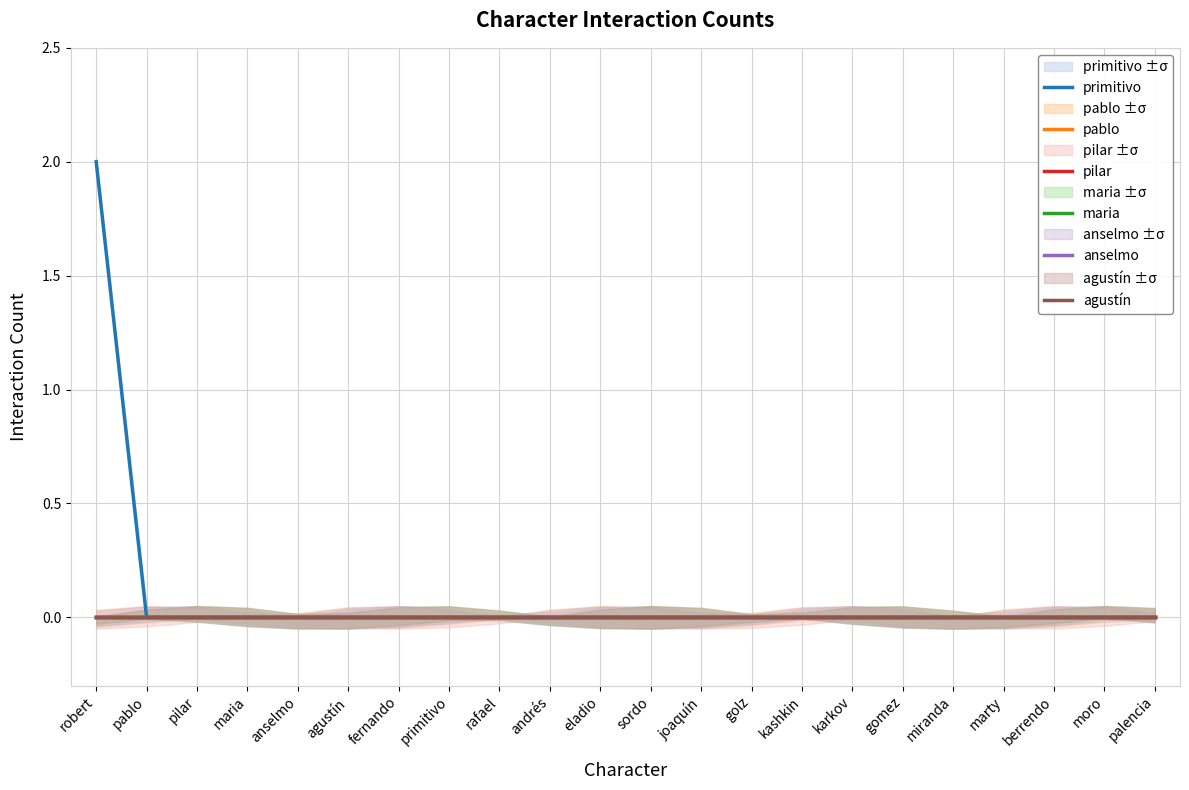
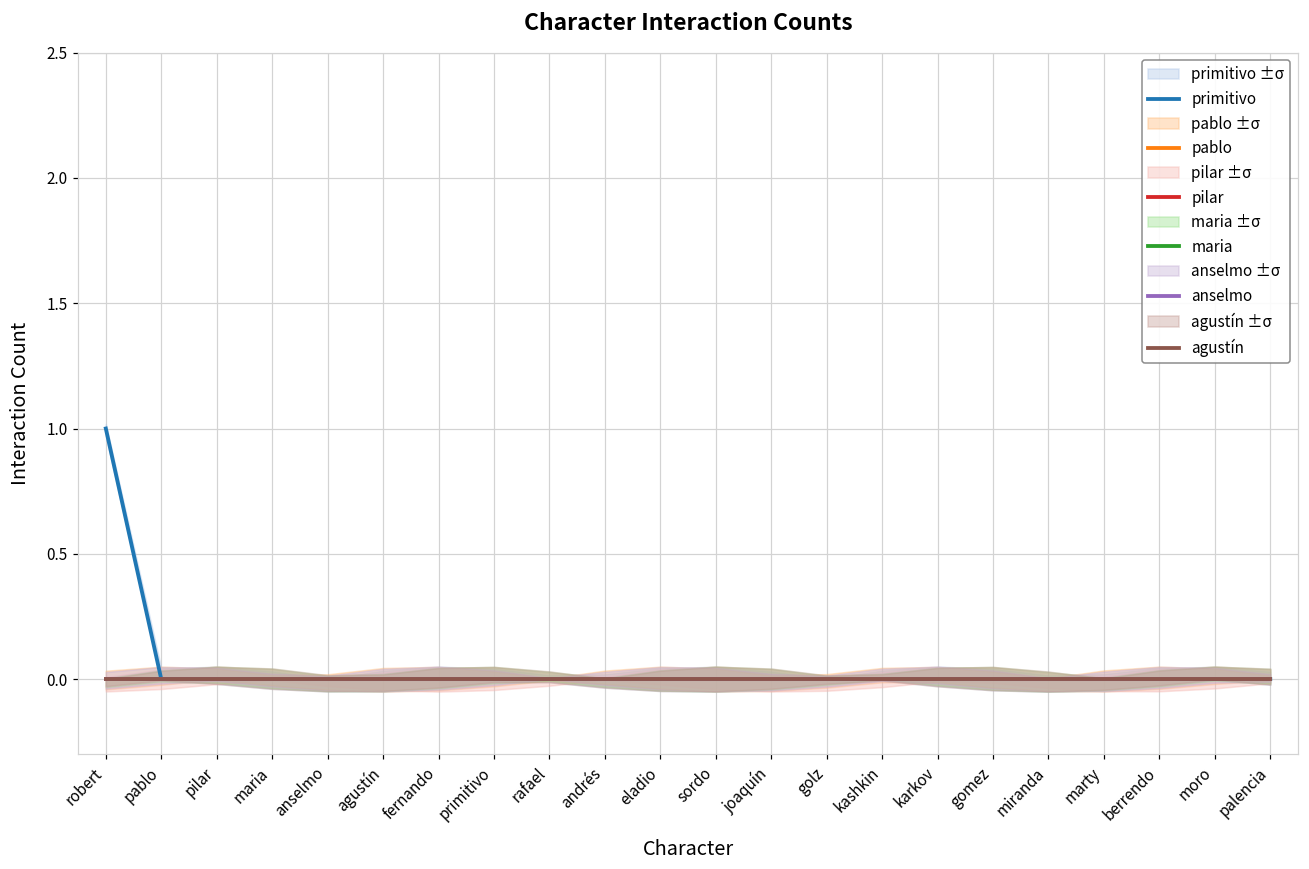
  {
    "primitivo": {
-     "robert": 2
+     "robert": 1
    }
  }
